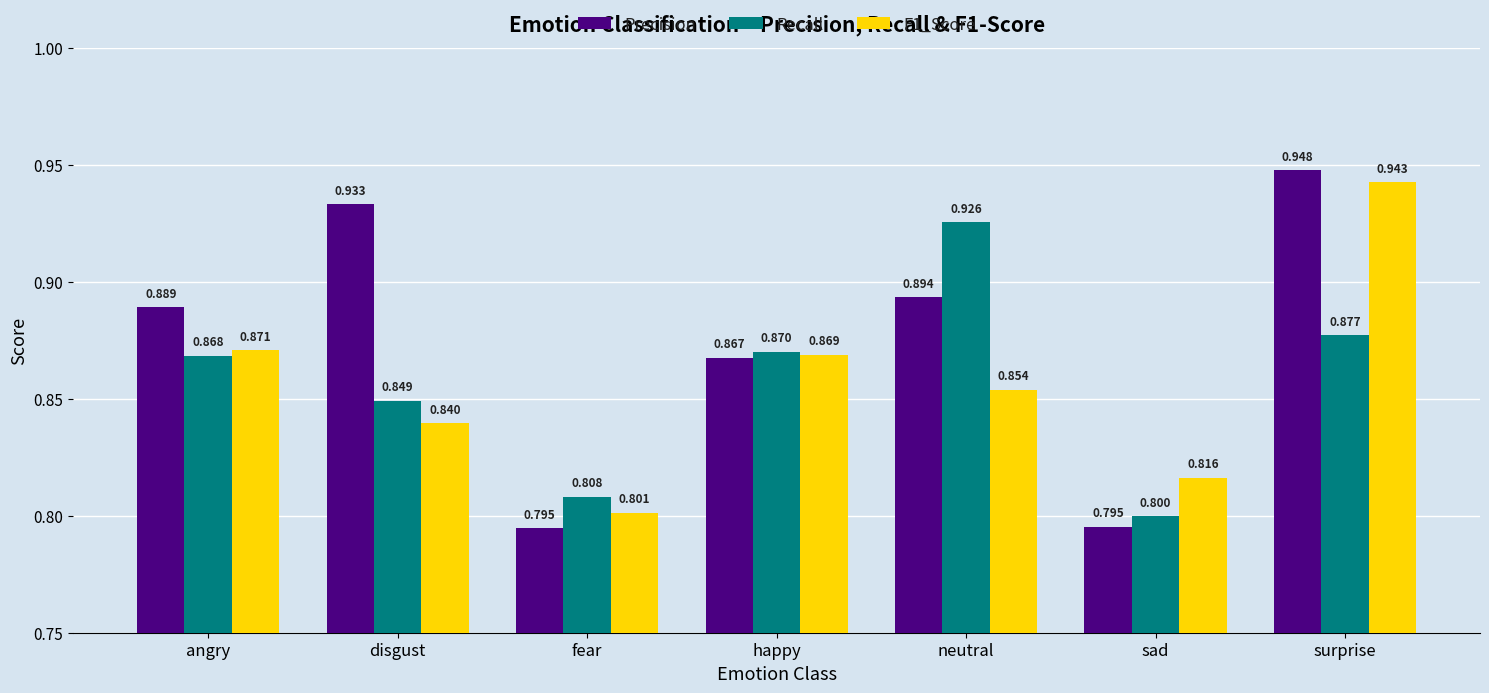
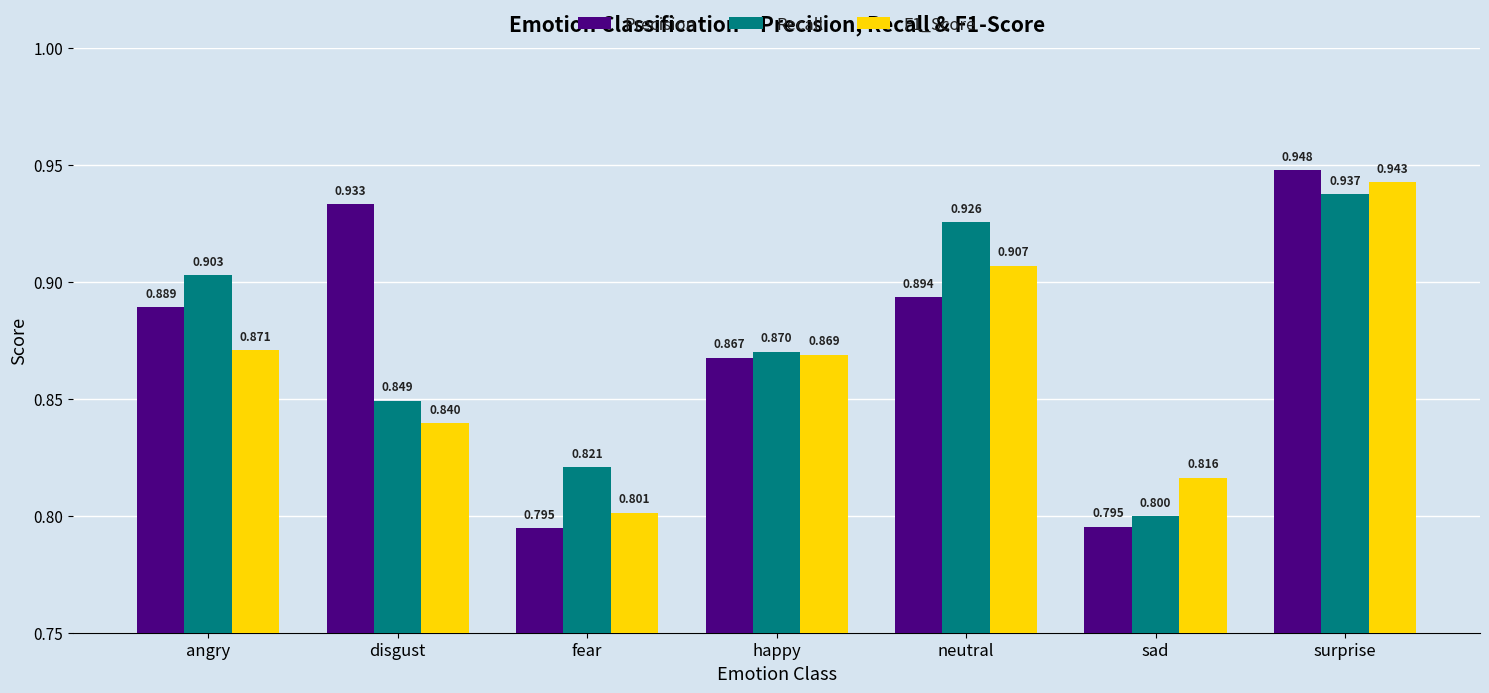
  {
    "Precision": {
      "angry": 0.889,
      "disgust": 0.933,
      "fear": 0.795,
      "happy": 0.867,
      "neutral": 0.894,
      "sad": 0.795,
      "surprise": 0.948
    },
    "Recall": {
-     "angry": 0.868,
+     "angry": 0.903,
      "disgust": 0.849,
-     "fear": 0.808,
+     "fear": 0.821,
      "happy": 0.870,
      "neutral": 0.926,
      "sad": 0.800,
-     "surprise": 0.877
+     "surprise": 0.937
    },
    "F1_Score": {
      "angry": 0.871,
      "disgust": 0.840,
      "fear": 0.801,
      "happy": 0.869,
-     "neutral": 0.854,
+     "neutral": 0.907,
      "sad": 0.816,
      "surprise": 0.943
    }
  }
